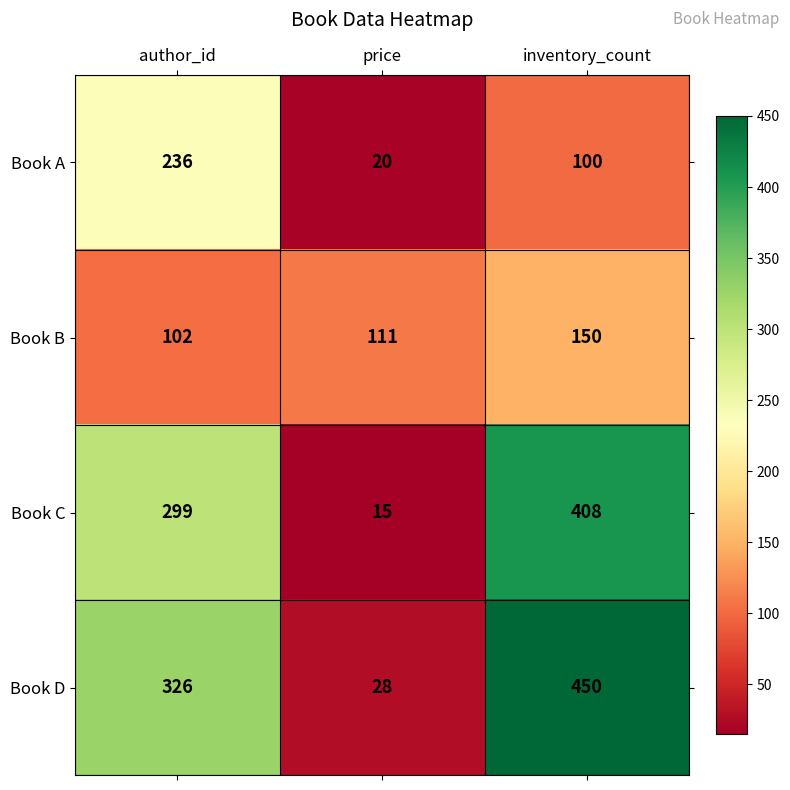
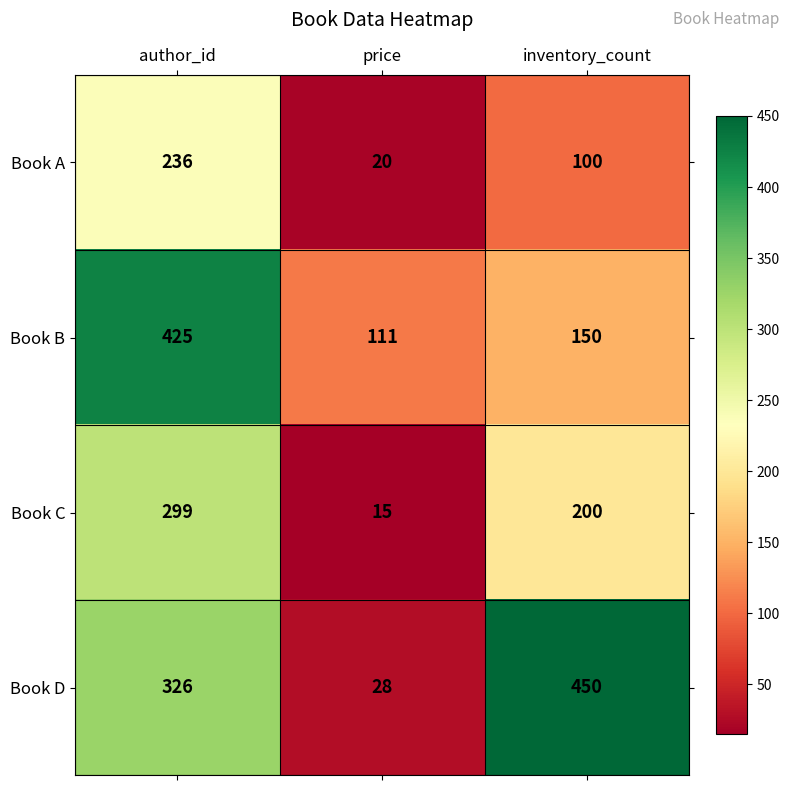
  {
    "Book A": {
      "author_id": 236,
      "price": 20,
      "inventory_count": 100
    },
    "Book B": {
-     "author_id": 102,
+     "author_id": 425,
      "price": 111,
      "inventory_count": 150
    },
    "Book C": {
      "author_id": 299,
      "price": 15,
-     "inventory_count": 408
+     "inventory_count": 200
    },
    "Book D": {
      "author_id": 326,
      "price": 28,
      "inventory_count": 450
    }
  }
